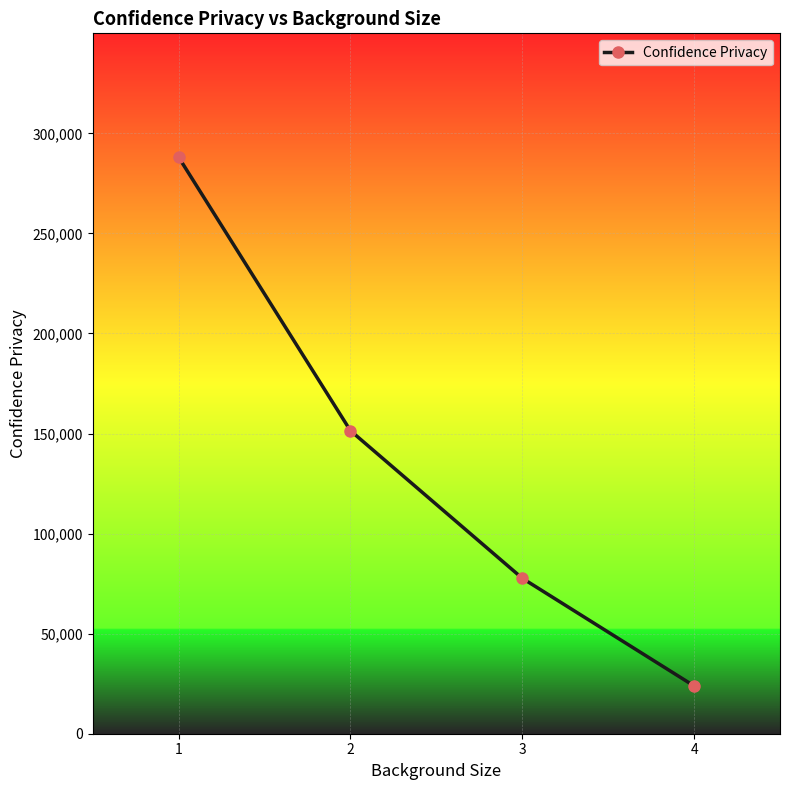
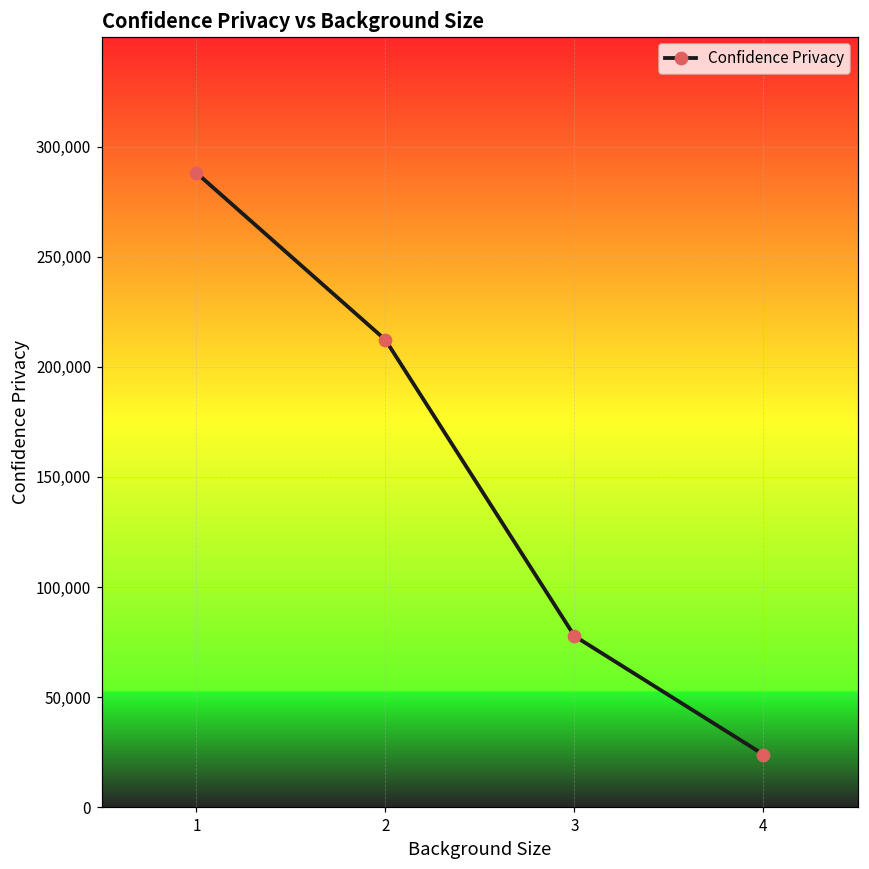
  {
    "1": "288,000",
-   "2": "151,000",
+   "2": "212,000",
    "3": "78,000",
    "4": "24,000"
  }
